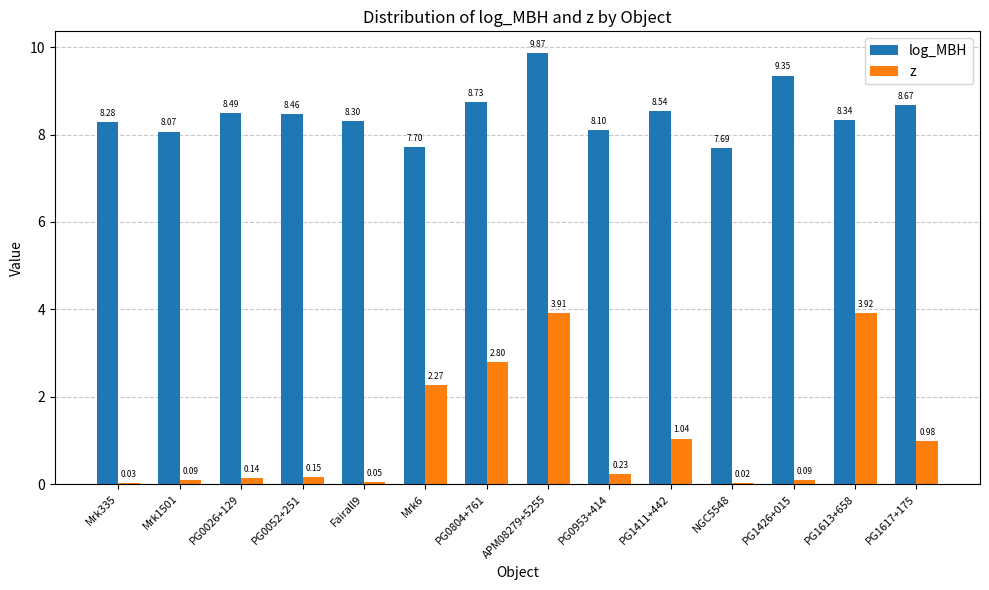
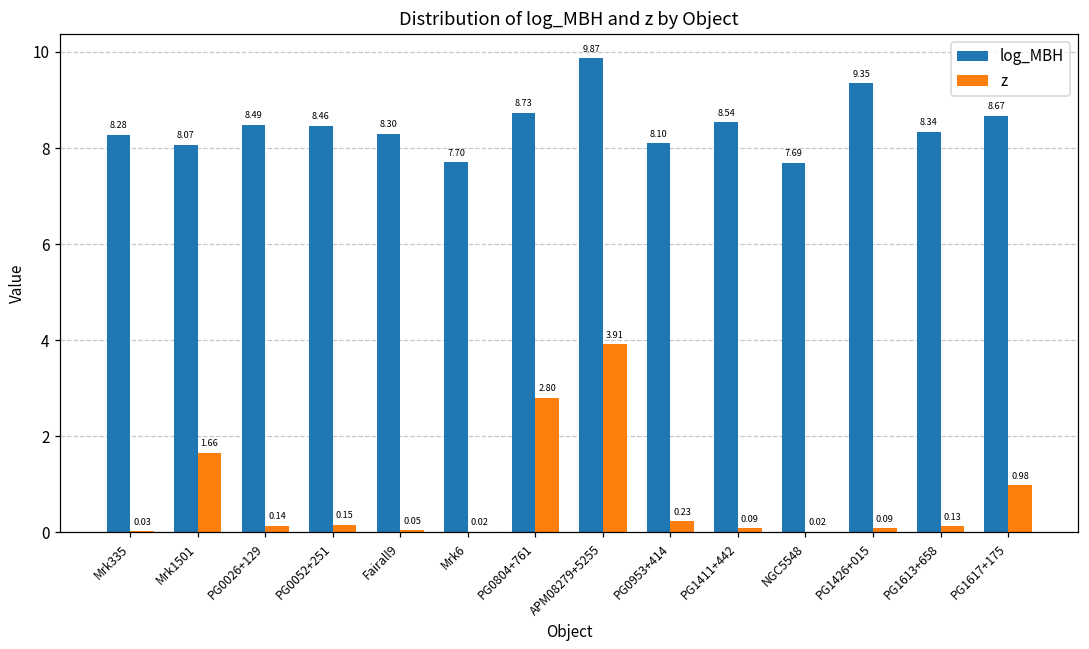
  {
    "log_MBH": {
      "Mrk335": 8.28,
      "Mrk1501": 8.07,
      "PG0026+129": 8.49,
      "PG0052+251": 8.46,
      "Fairall9": 8.30,
      "Mrk6": 7.70,
      "PG0804+761": 8.73,
      "APM08279+5255": 9.87,
      "PG0953+414": 8.10,
      "PG1411+442": 8.54,
      "NGC5548": 7.69,
      "PG1426+015": 9.35,
      "PG1613+658": 8.34,
      "PG1617+175": 8.67
    },
    "z": {
      "Mrk335": 0.03,
-     "Mrk1501": 0.09,
+     "Mrk1501": 1.66,
      "PG0026+129": 0.14,
      "PG0052+251": 0.15,
      "Fairall9": 0.05,
-     "Mrk6": 2.27,
+     "Mrk6": 0.02,
      "PG0804+761": 2.80,
      "APM08279+5255": 3.91,
      "PG0953+414": 0.23,
-     "PG1411+442": 1.04,
+     "PG1411+442": 0.09,
      "NGC5548": 0.02,
      "PG1426+015": 0.09,
-     "PG1613+658": 3.92,
+     "PG1613+658": 0.13,
      "PG1617+175": 0.98
    }
  }
